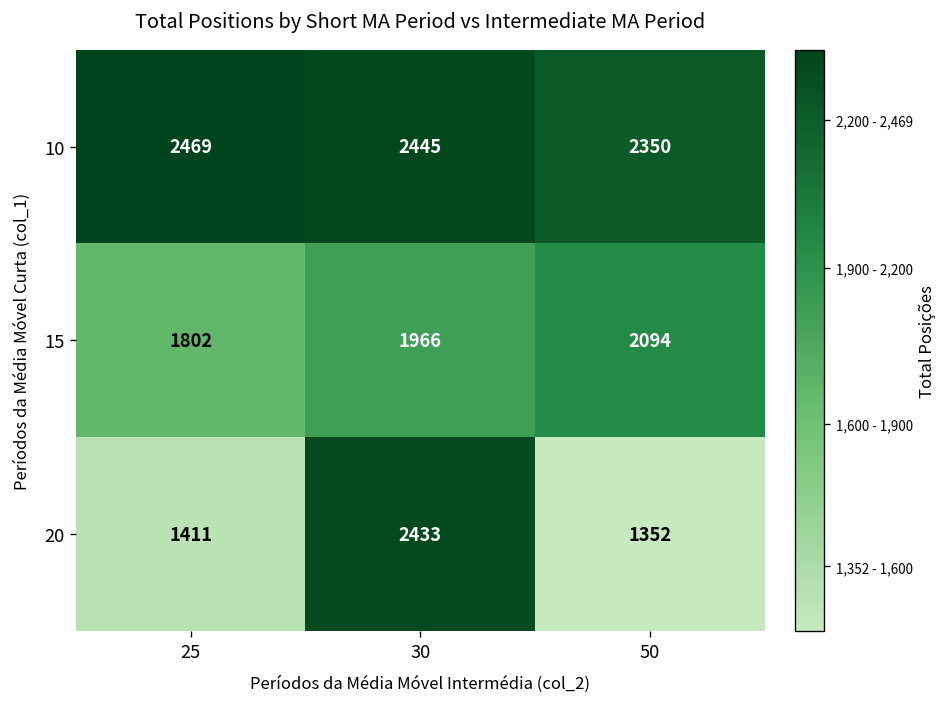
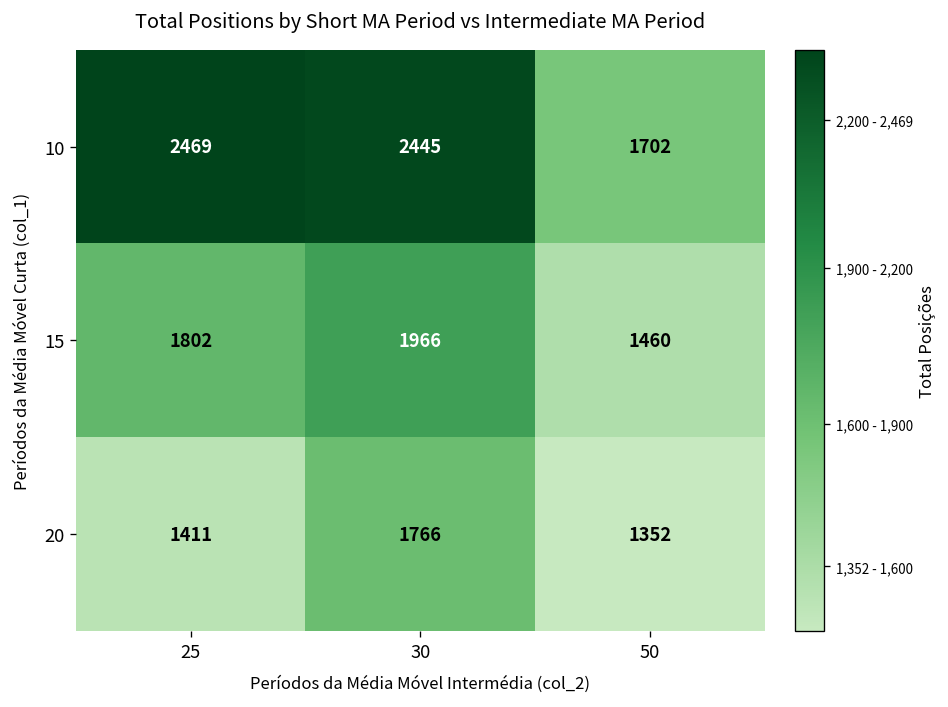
  {
    "10": {
      "25": 2469,
      "30": 2445,
-     "50": 2350
+     "50": 1702
    },
    "15": {
      "25": 1802,
      "30": 1966,
-     "50": 2094
+     "50": 1460
    },
    "20": {
      "25": 1411,
-     "30": 2433,
+     "30": 1766,
      "50": 1352
    }
  }
